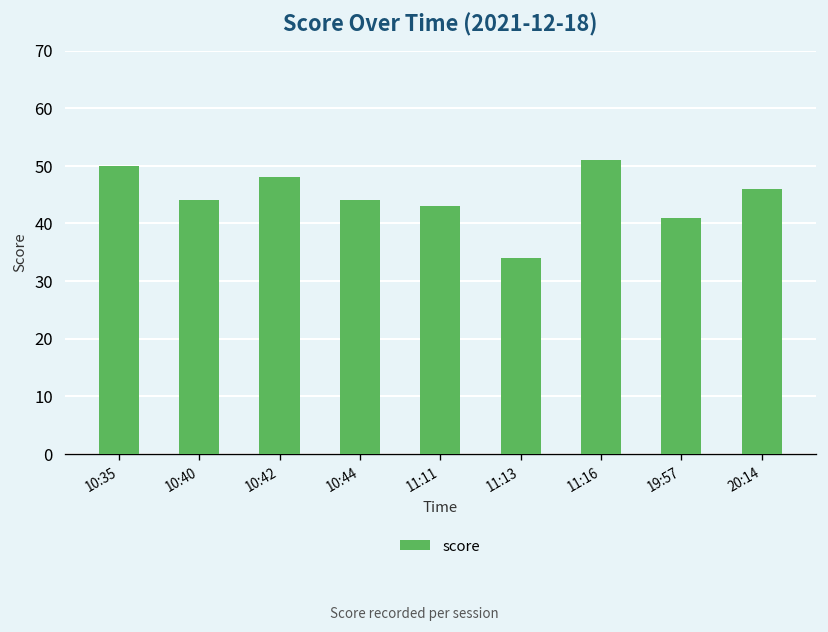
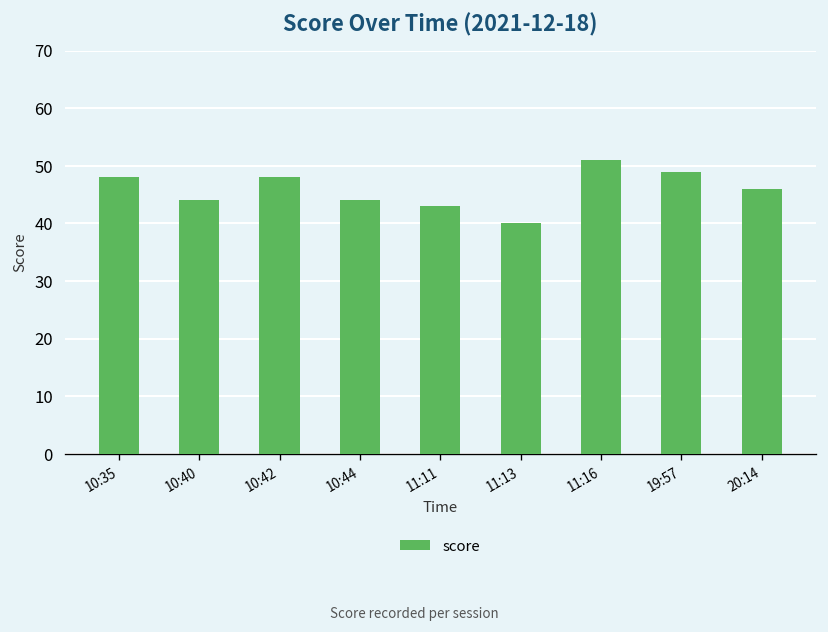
  {
-   "10:35": 50,
+   "10:35": 48,
    "10:40": 44,
    "10:42": 48,
    "10:44": 44,
    "11:11": 43,
-   "11:13": 34,
+   "11:13": 40,
    "11:16": 51,
-   "19:57": 41,
+   "19:57": 49,
    "20:14": 46
  }
